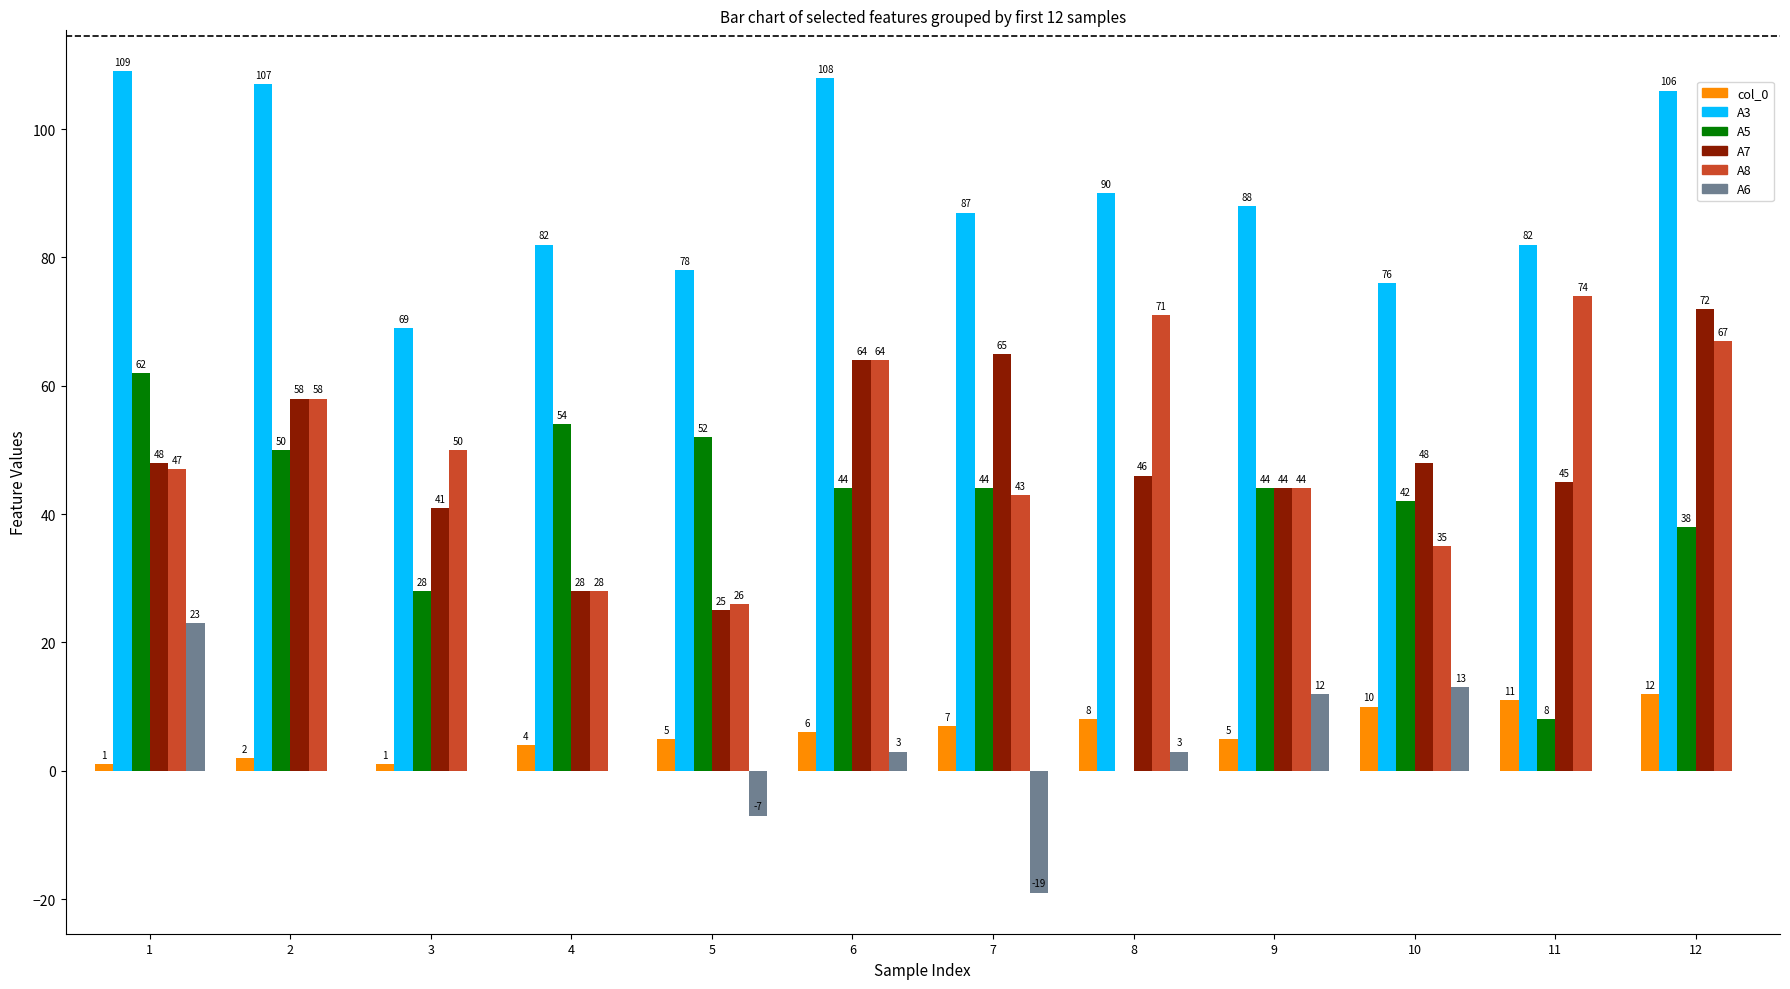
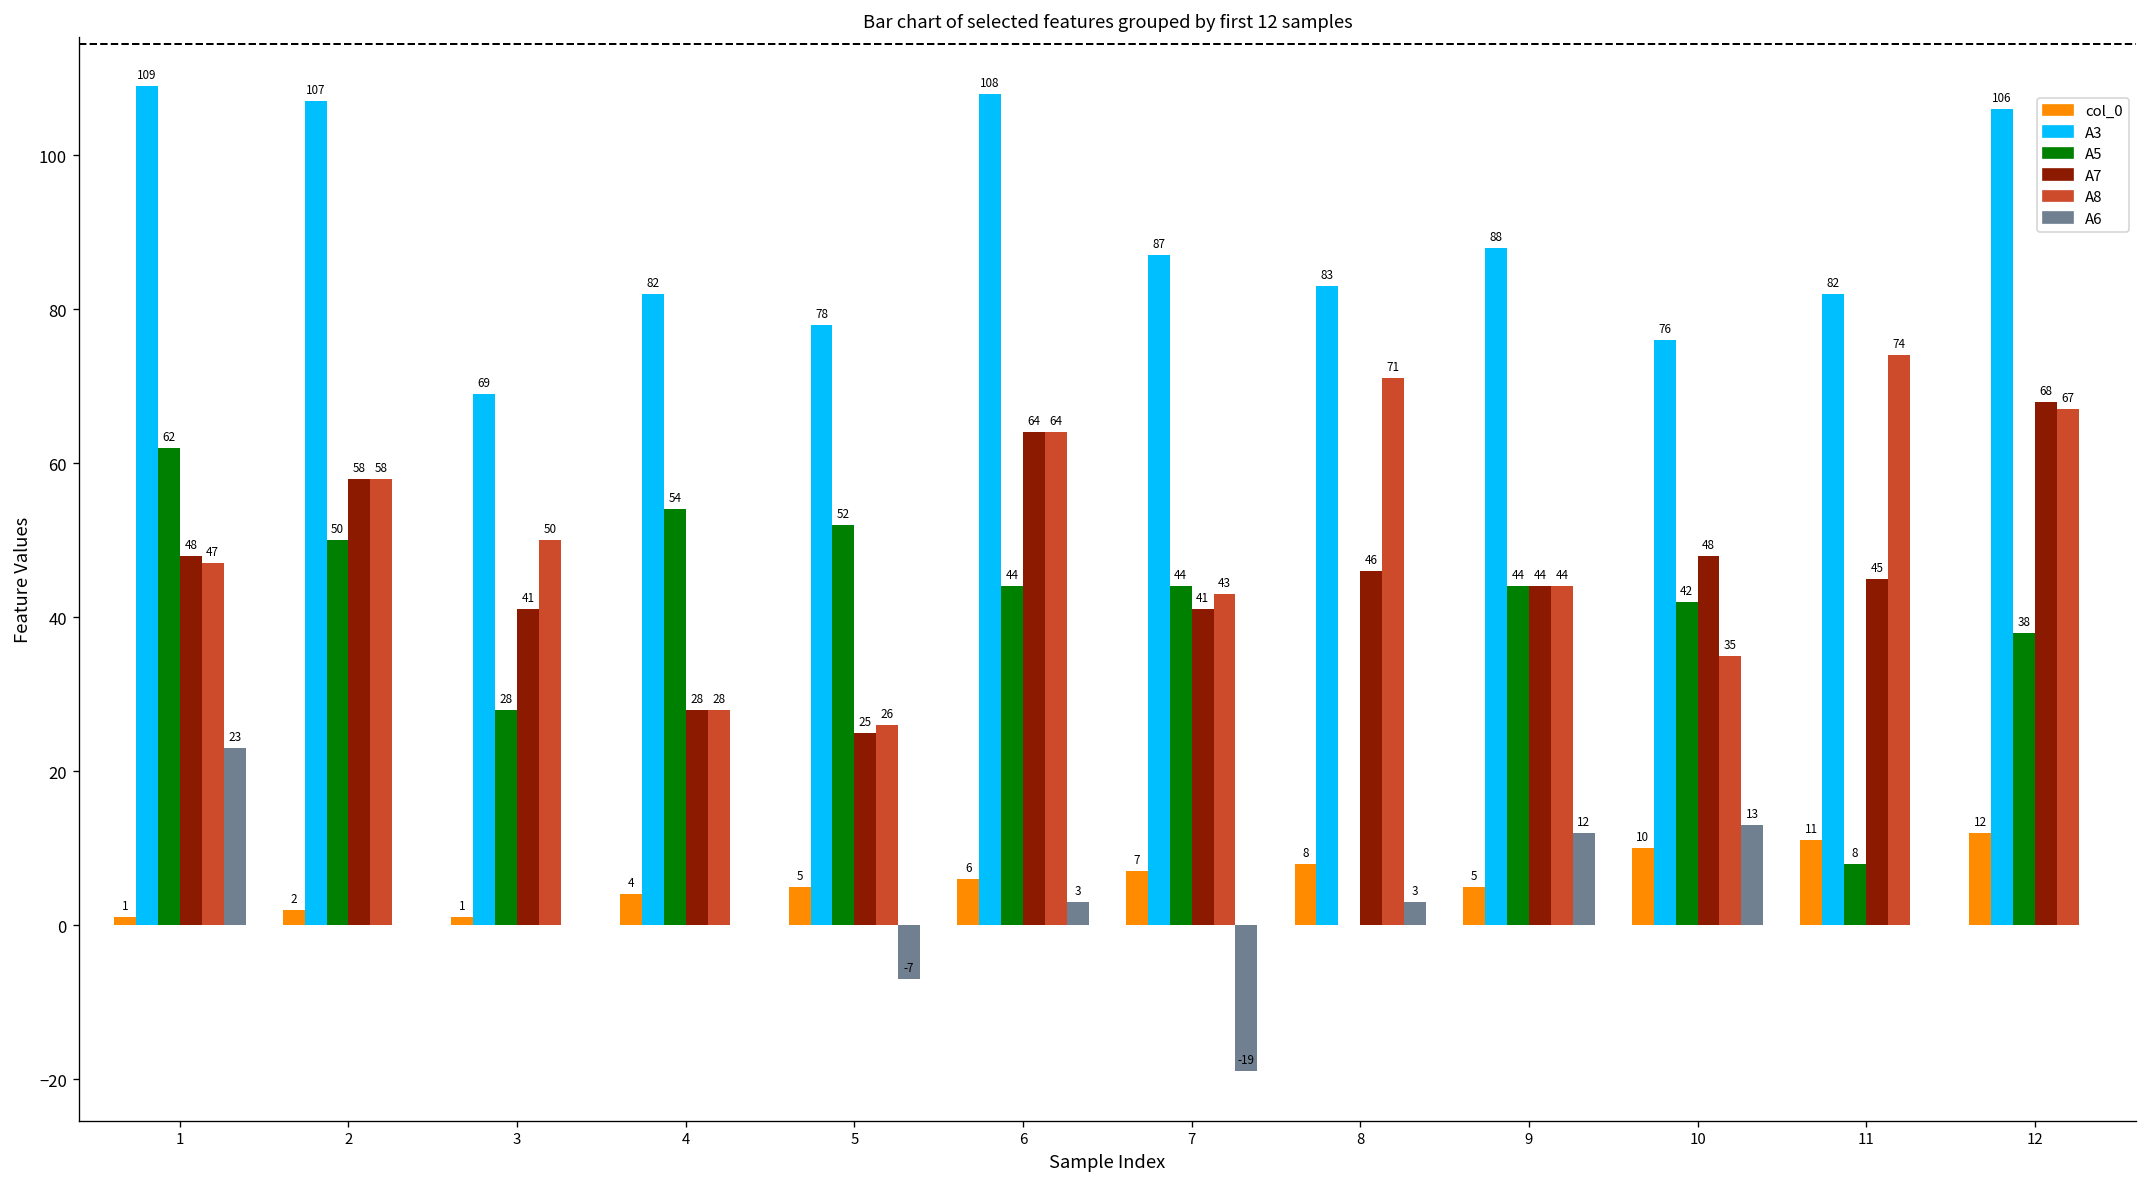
  {
    "col_0": {
      "1": 1,
      "2": 2,
      "3": 1,
      "4": 4,
      "5": 5,
      "6": 6,
      "7": 7,
      "8": 8,
      "9": 5,
      "10": 10,
      "11": 11,
      "12": 12
    },
    "A3": {
      "1": 109,
      "2": 107,
      "3": 69,
      "4": 82,
      "5": 78,
      "6": 108,
      "7": 87,
-     "8": 90,
+     "8": 83,
      "9": 88,
      "10": 76,
      "11": 82,
      "12": 106
    },
    "A5": {
      "1": 62,
      "2": 50,
      "3": 28,
      "4": 54,
      "5": 52,
      "6": 44,
      "7": 44,
      "9": 44,
      "10": 42,
      "11": 8,
      "12": 38
    },
    "A7": {
      "1": 48,
      "2": 58,
      "3": 41,
      "4": 28,
      "5": 25,
      "6": 64,
-     "7": 65,
+     "7": 41,
      "8": 46,
      "9": 44,
      "10": 48,
      "11": 45,
-     "12": 72
+     "12": 68
    },
    "A8": {
      "1": 47,
      "2": 58,
      "3": 50,
      "4": 28,
      "5": 26,
      "6": 64,
      "7": 43,
      "8": 71,
      "9": 44,
      "10": 35,
      "11": 74,
      "12": 67
    },
    "A6": {
      "1": 23,
      "5": -7,
      "6": 3,
      "7": -19,
      "8": 3,
      "9": 12,
      "10": 13
    }
  }
